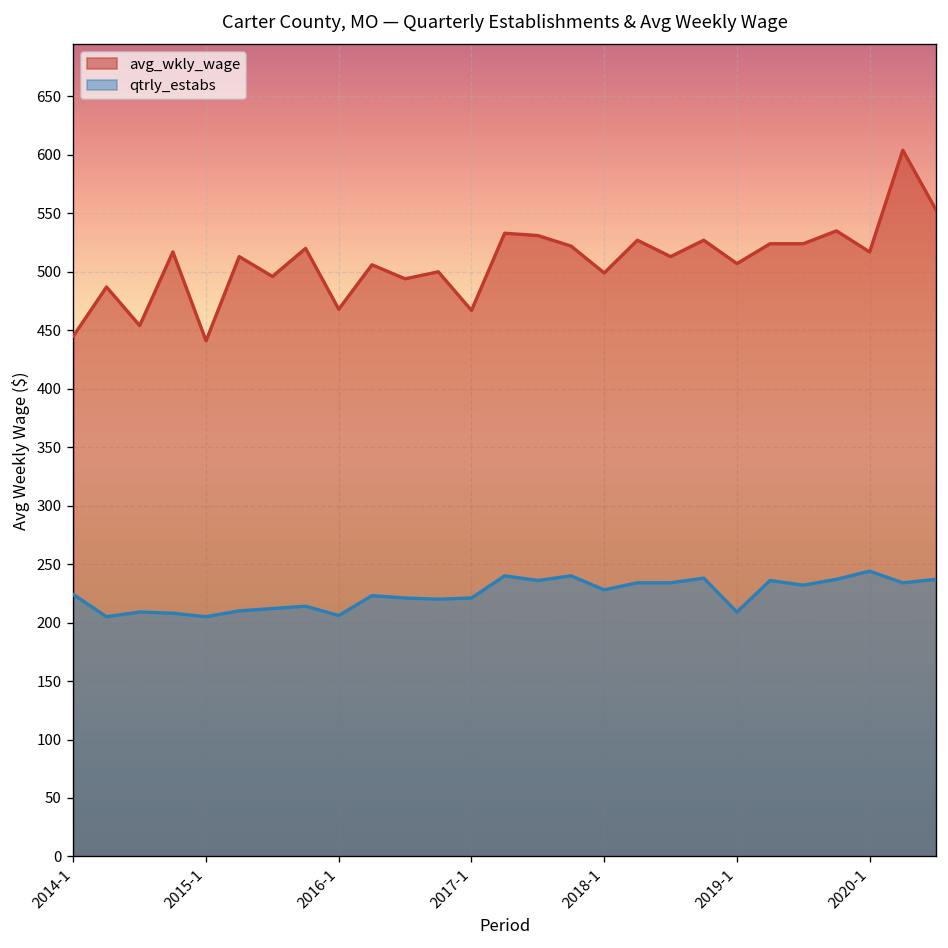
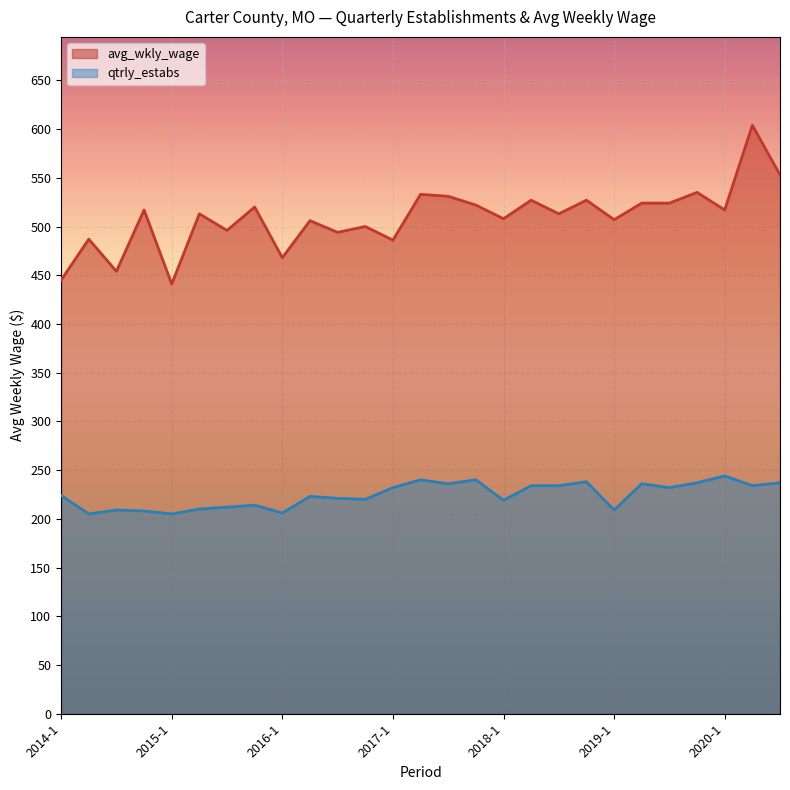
  {
    "avg_wkly_wage": {
      "2014-1": 450,
      "2015-1": 440,
      "2016-1": 470,
-     "2017-1": 470,
-     "2018-1": 500,
+     "2017-1": 490,
+     "2018-1": 510,
      "2019-1": 510,
      "2020-1": 520
    },
    "qtrly_estabs": {
      "2014-1": 220,
      "2015-1": 210,
      "2016-1": 210,
-     "2017-1": 220,
-     "2018-1": 230,
+     "2017-1": 230,
+     "2018-1": 220,
      "2019-1": 210,
      "2020-1": 240
    }
  }
